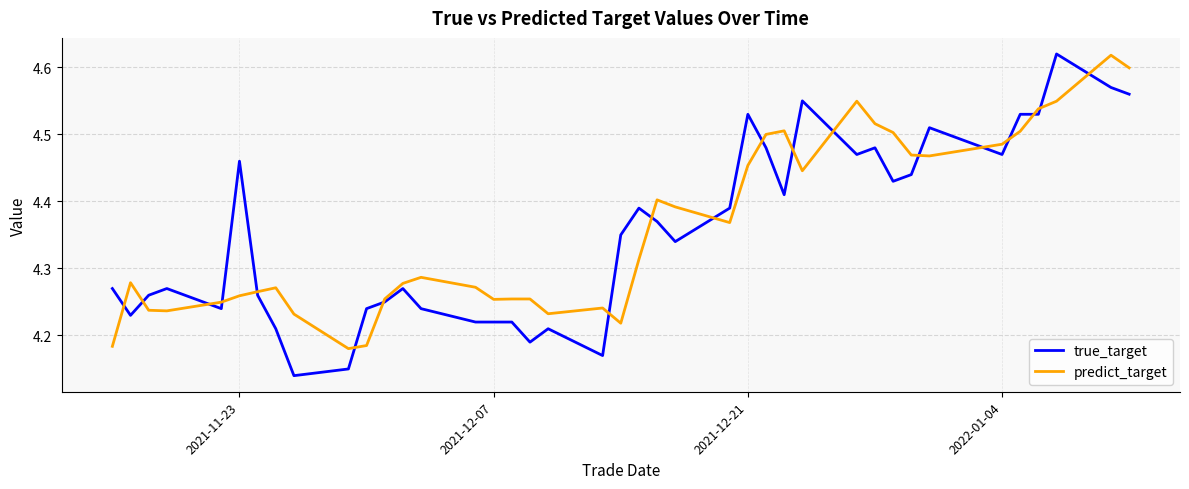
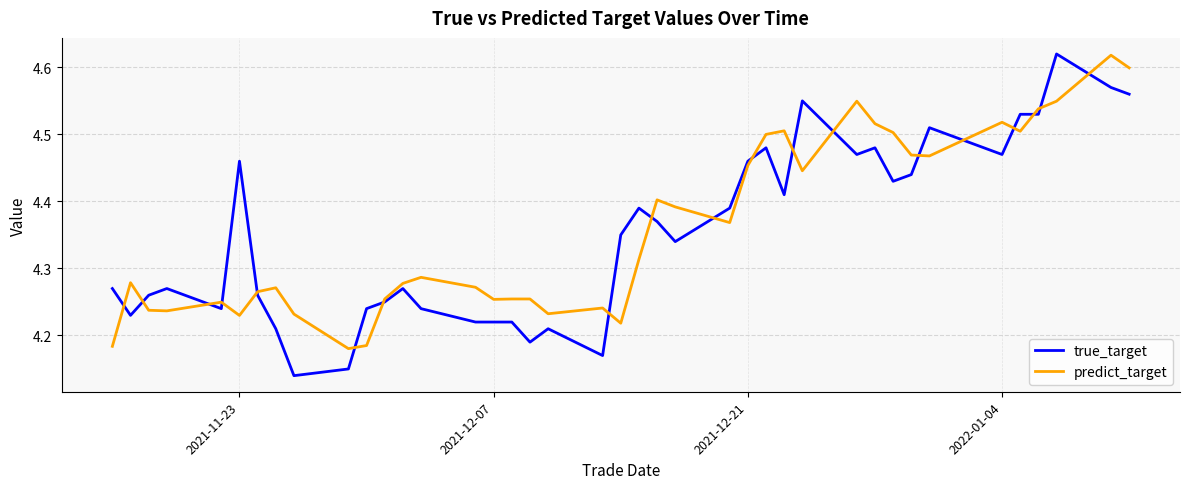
  {
    "true_target": {
      "2021-11-23": 4.46,
      "2021-12-07": 4.22,
-     "2021-12-21": 4.53,
+     "2021-12-21": 4.46,
      "2022-01-04": 4.47
    },
    "predict_target": {
-     "2021-11-23": 4.26,
+     "2021-11-23": 4.23,
      "2021-12-07": 4.25,
      "2021-12-21": 4.45,
-     "2022-01-04": 4.49
+     "2022-01-04": 4.52
    }
  }
